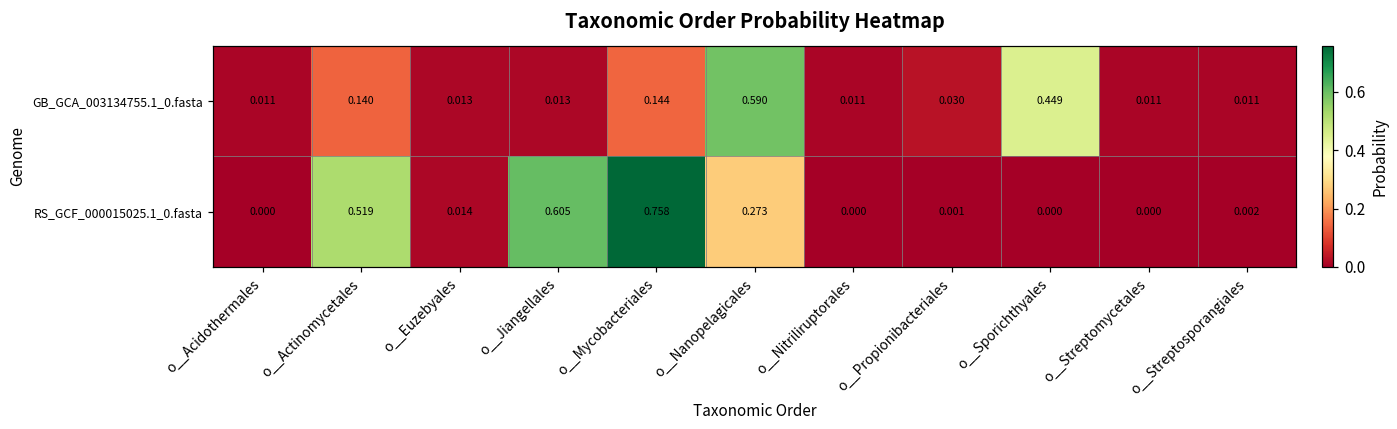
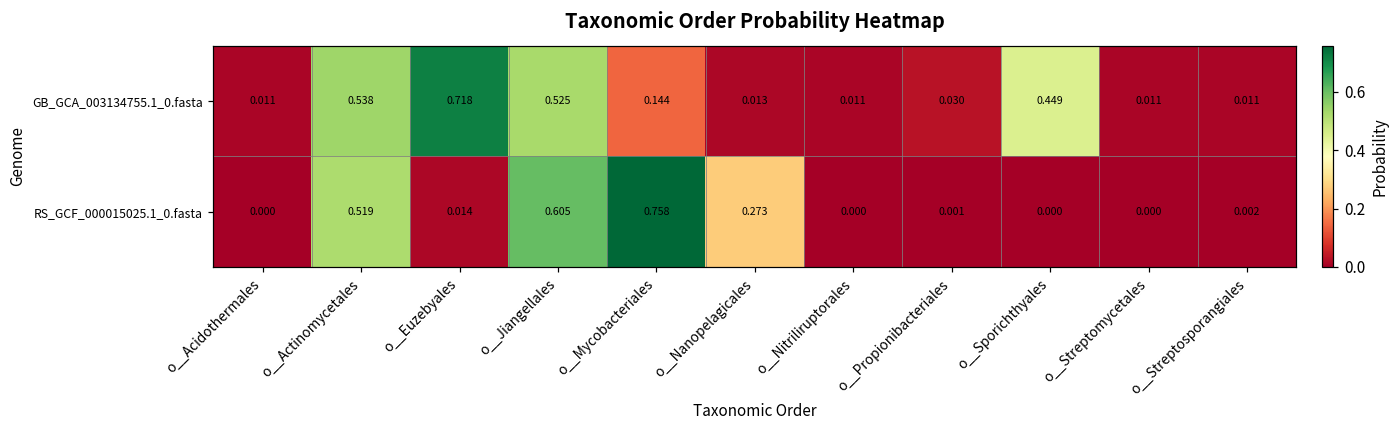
  {
    "GB_GCA_003134755.1_0.fasta": {
      "o__Acidothermales": 0.011,
-     "o__Actinomycetales": 0.140,
-     "o__Euzebyales": 0.013,
-     "o__Jiangellales": 0.013,
+     "o__Actinomycetales": 0.538,
+     "o__Euzebyales": 0.718,
+     "o__Jiangellales": 0.525,
      "o__Mycobacteriales": 0.144,
-     "o__Nanopelagicales": 0.590,
+     "o__Nanopelagicales": 0.013,
      "o__Nitriliruptorales": 0.011,
      "o__Propionibacteriales": 0.030,
      "o__Sporichthyales": 0.449,
      "o__Streptomycetales": 0.011,
      "o__Streptosporangiales": 0.011
    },
    "RS_GCF_000015025.1_0.fasta": {
      "o__Acidothermales": 0.000,
      "o__Actinomycetales": 0.519,
      "o__Euzebyales": 0.014,
      "o__Jiangellales": 0.605,
      "o__Mycobacteriales": 0.758,
      "o__Nanopelagicales": 0.273,
      "o__Nitriliruptorales": 0.000,
      "o__Propionibacteriales": 0.001,
      "o__Sporichthyales": 0.000,
      "o__Streptomycetales": 0.000,
      "o__Streptosporangiales": 0.002
    }
  }
